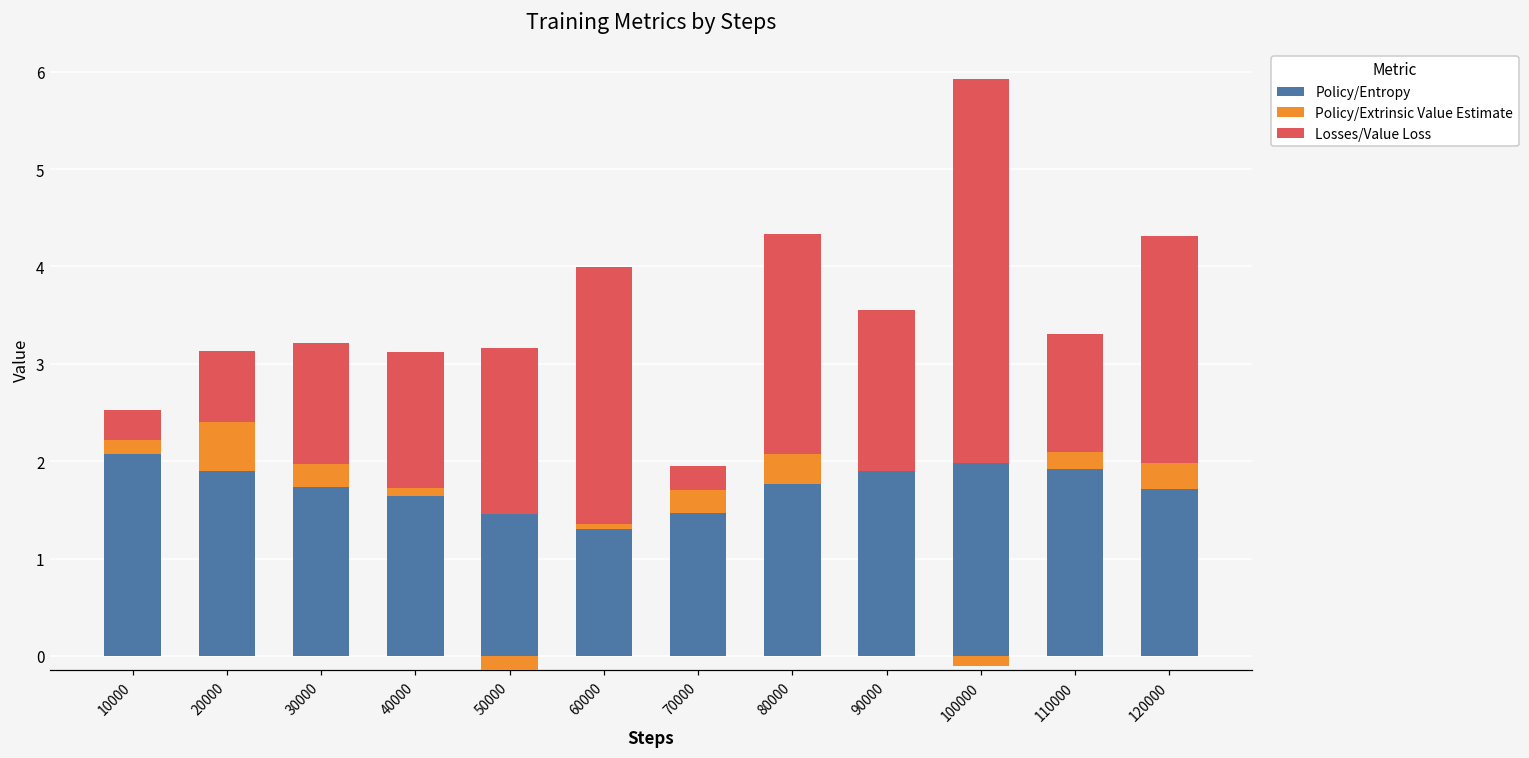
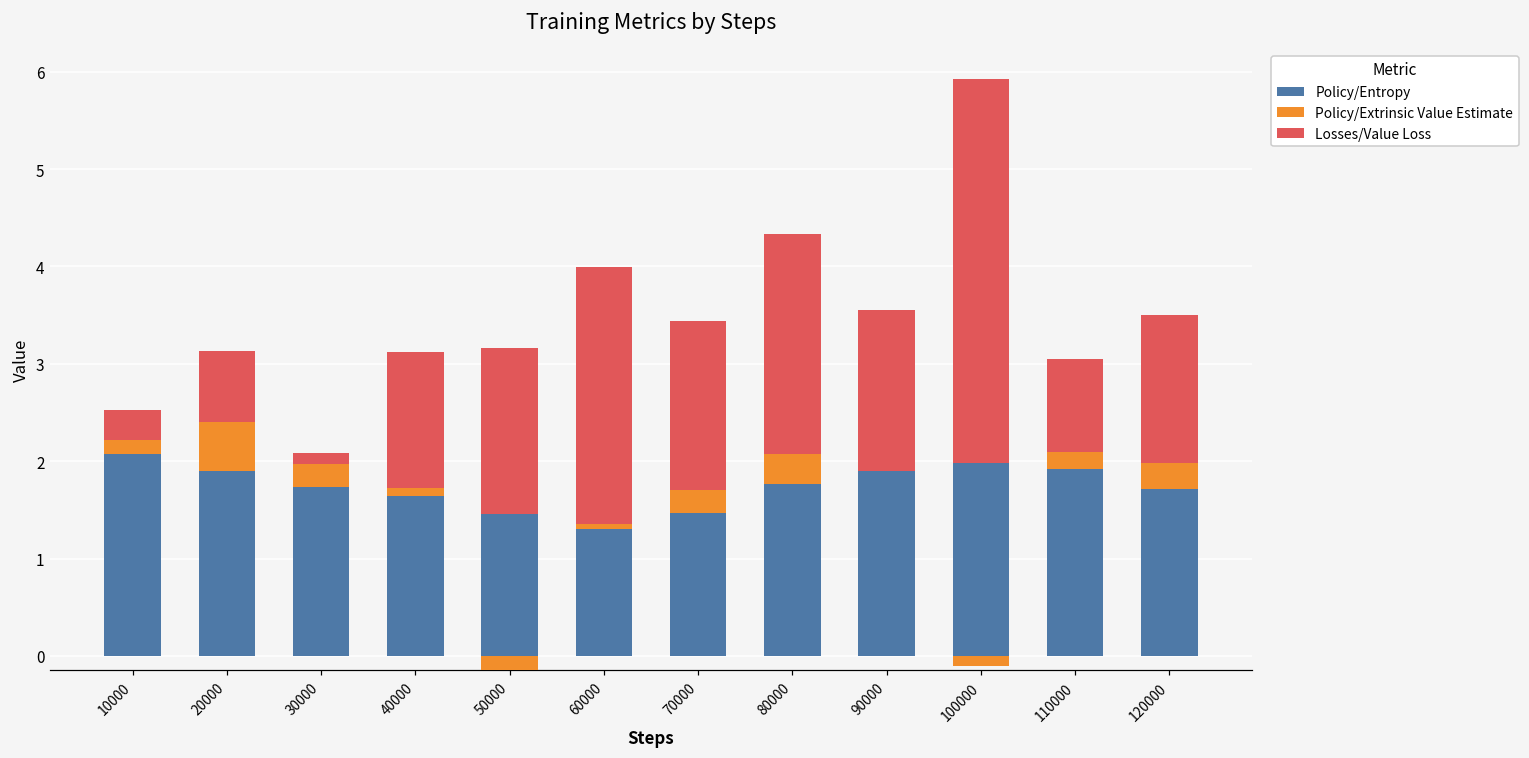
  {
    "Losses/Value Loss": {
      "10000": 0.3,
      "20000": 0.7,
-     "30000": 1.2,
+     "30000": 0.1,
      "40000": 1.4,
      "50000": 1.7,
      "60000": 2.6,
-     "70000": 0.2,
+     "70000": 1.7,
      "80000": 2.3,
      "90000": 1.6,
      "100000": 3.9,
-     "110000": 1.2,
-     "120000": 2.3
+     "110000": 1.0,
+     "120000": 1.5
    }
  }
